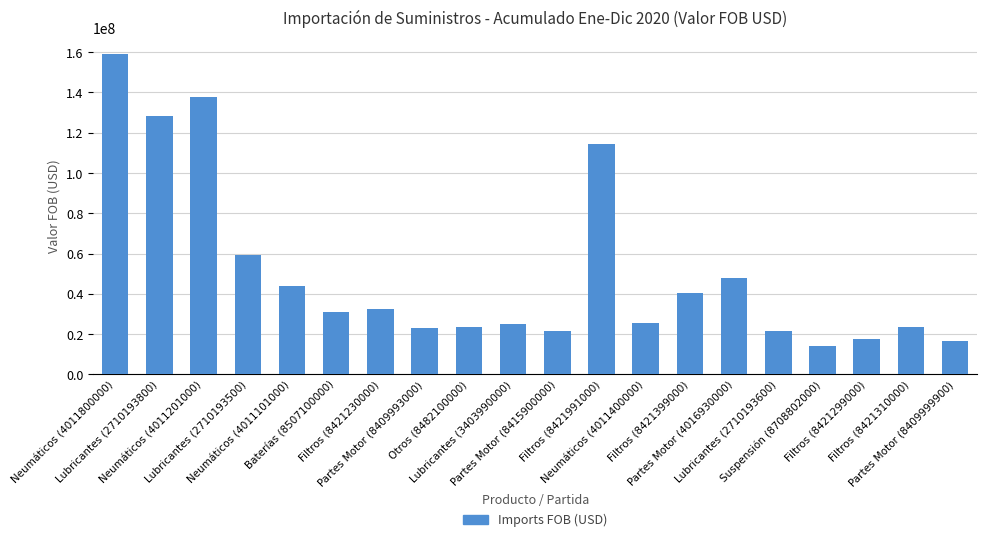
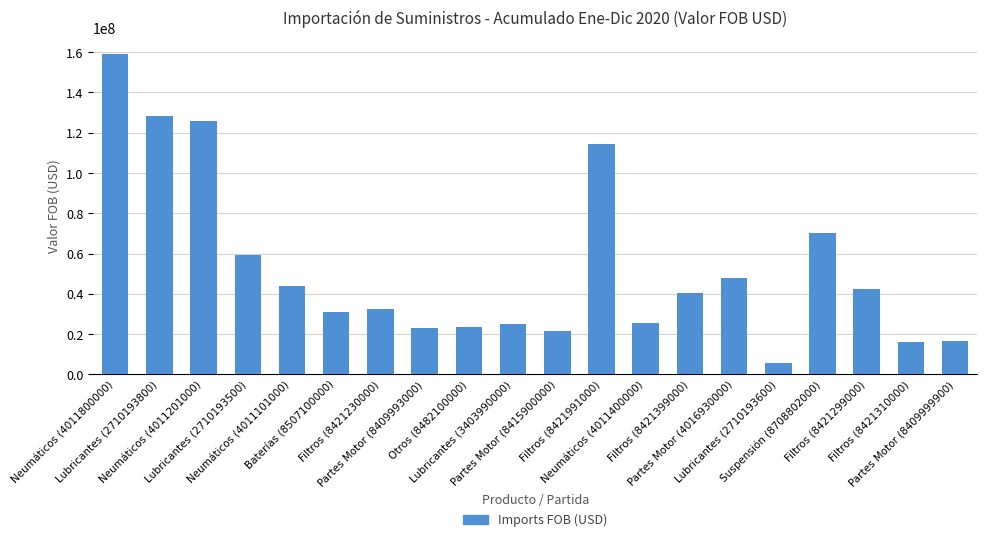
  {
    "Neumáticos (4011800000)": 159000000,
    "Lubricantes (2710193800)": 129000000,
-   "Neumáticos (4011201000)": 138000000,
+   "Neumáticos (4011201000)": 126000000,
    "Lubricantes (2710193500)": 60000000,
    "Neumáticos (4011101000)": 44000000,
    "Baterías (8507100000)": 31000000,
    "Filtros (8421230000)": 32000000,
    "Partes Motor (8409993000)": 23000000,
    "Otros (8482100000)": 23000000,
    "Lubricantes (3403990000)": 25000000,
    "Partes Motor (8415900000)": 22000000,
    "Filtros (8421991000)": 114000000,
    "Neumáticos (4011400000)": 25000000,
    "Filtros (8421399000)": 40000000,
    "Partes Motor (4016930000)": 48000000,
-   "Lubricantes (2710193600)": 22000000,
-   "Suspensión (8708802000)": 14000000,
-   "Filtros (8421299000)": 18000000,
-   "Filtros (8421310000)": 23000000,
+   "Lubricantes (2710193600)": 6000000,
+   "Suspensión (8708802000)": 70000000,
+   "Filtros (8421299000)": 42000000,
+   "Filtros (8421310000)": 16000000,
    "Partes Motor (8409999900)": 17000000
  }
